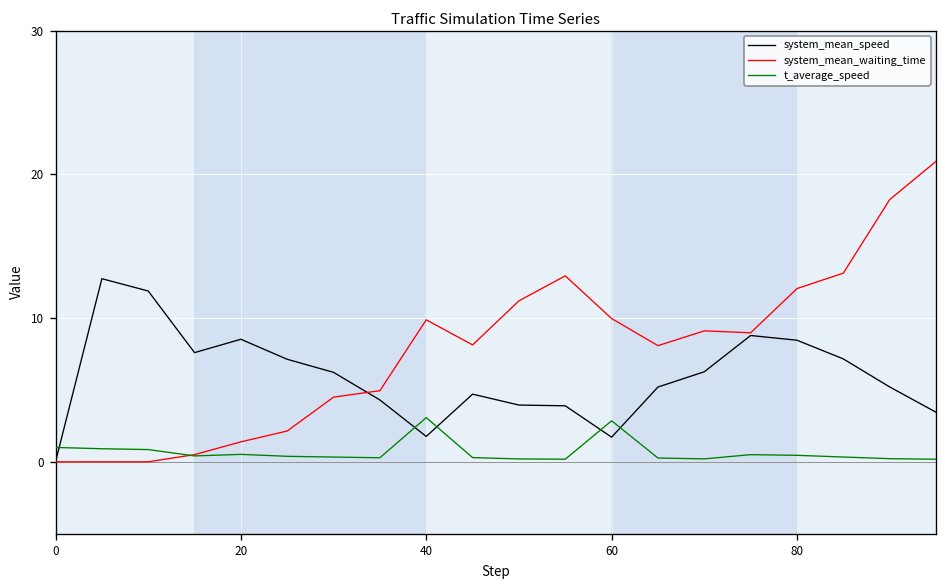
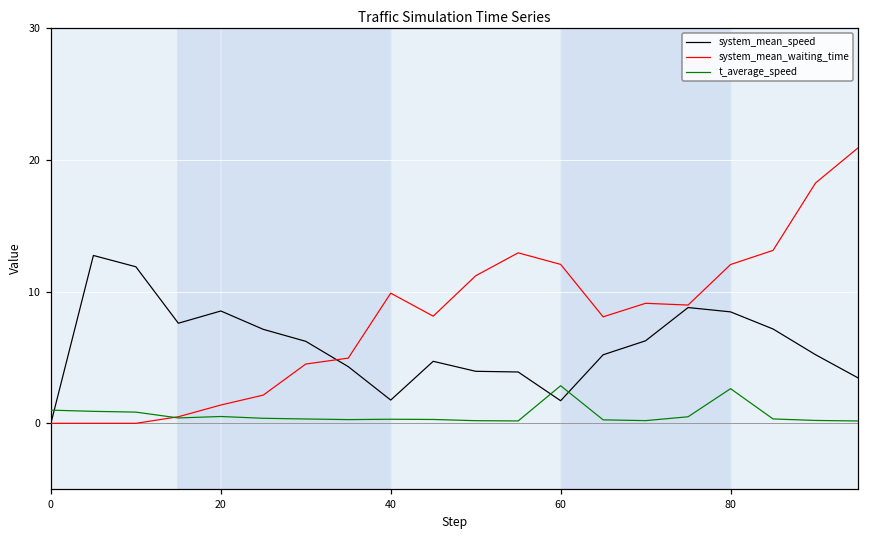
  {
    "system_mean_speed": {
      "20": 8.5,
      "40": 1.8,
      "60": 1.7,
      "80": 8.5
    },
    "system_mean_waiting_time": {
      "20": 1.4,
      "40": 9.9,
-     "60": 10.0,
+     "60": 12.1,
      "80": 12.1
    },
    "t_average_speed": {
      "0": 1.0,
      "20": 0.5,
-     "40": 3.1,
+     "40": 0.3,
      "60": 2.9,
-     "80": 0.5
+     "80": 2.6
    }
  }
